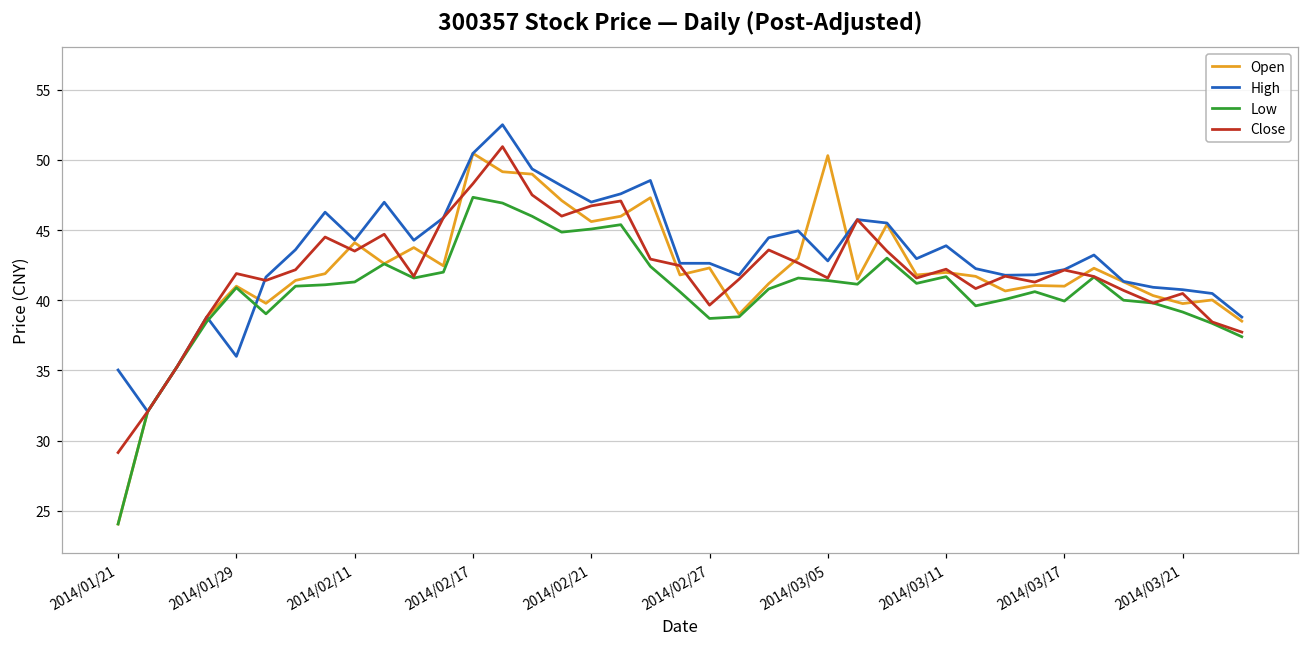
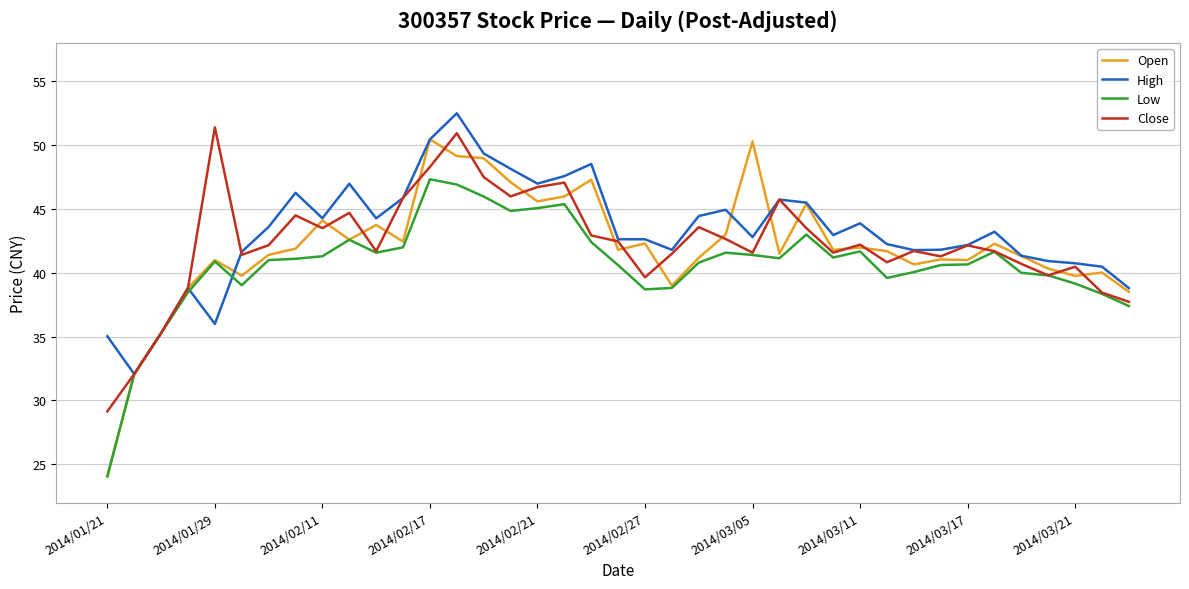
  {
    "Open": {
      "2014/02/21": 45.6,
      "2014/02/27": 42.3,
      "2014/03/05": 50.3,
      "2014/03/11": 42.0,
      "2014/03/17": 41.0,
      "2014/03/21": 39.8
    },
    "High": {
      "2014/01/21": 35.0,
      "2014/01/29": 36.0,
      "2014/02/21": 47.0,
      "2014/02/27": 42.6,
      "2014/03/05": 42.8,
      "2014/03/11": 43.9,
      "2014/03/21": 40.8
    },
    "Low": {
      "2014/02/11": 41.3,
      "2014/02/17": 47.3,
      "2014/02/21": 45.1,
      "2014/02/27": 38.7,
      "2014/03/11": 41.7,
-     "2014/03/17": 39.9,
+     "2014/03/17": 40.7,
      "2014/03/21": 39.2
    },
    "Close": {
      "2014/01/21": 29.2,
-     "2014/01/29": 41.9,
+     "2014/01/29": 51.4,
      "2014/02/11": 43.5,
      "2014/02/17": 48.3,
      "2014/02/21": 46.7,
      "2014/02/27": 39.7,
      "2014/03/11": 42.2,
      "2014/03/21": 40.5
    }
  }
